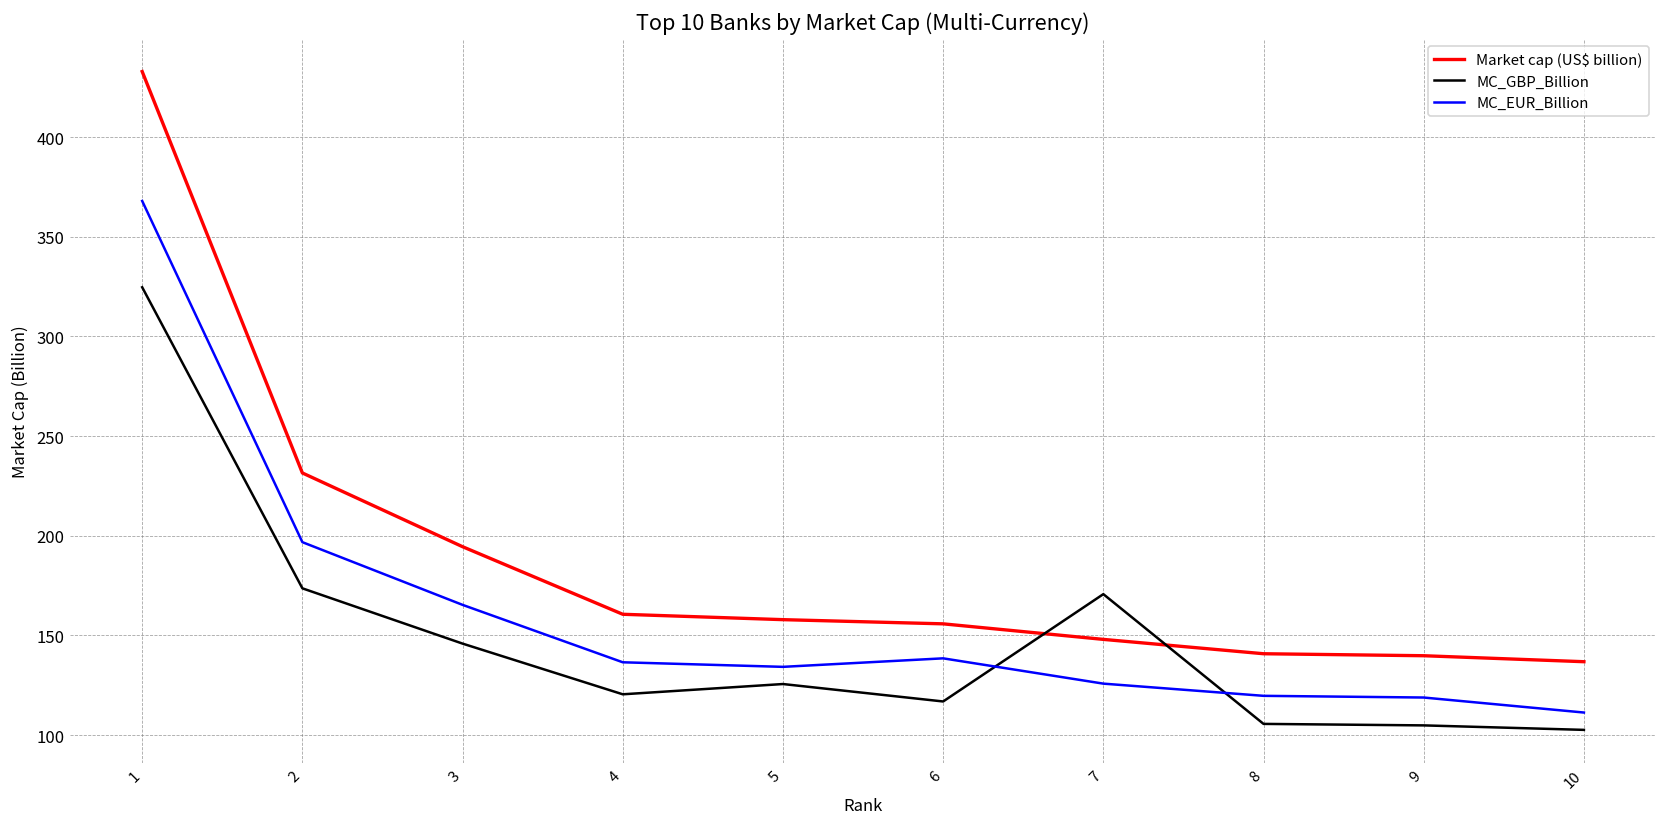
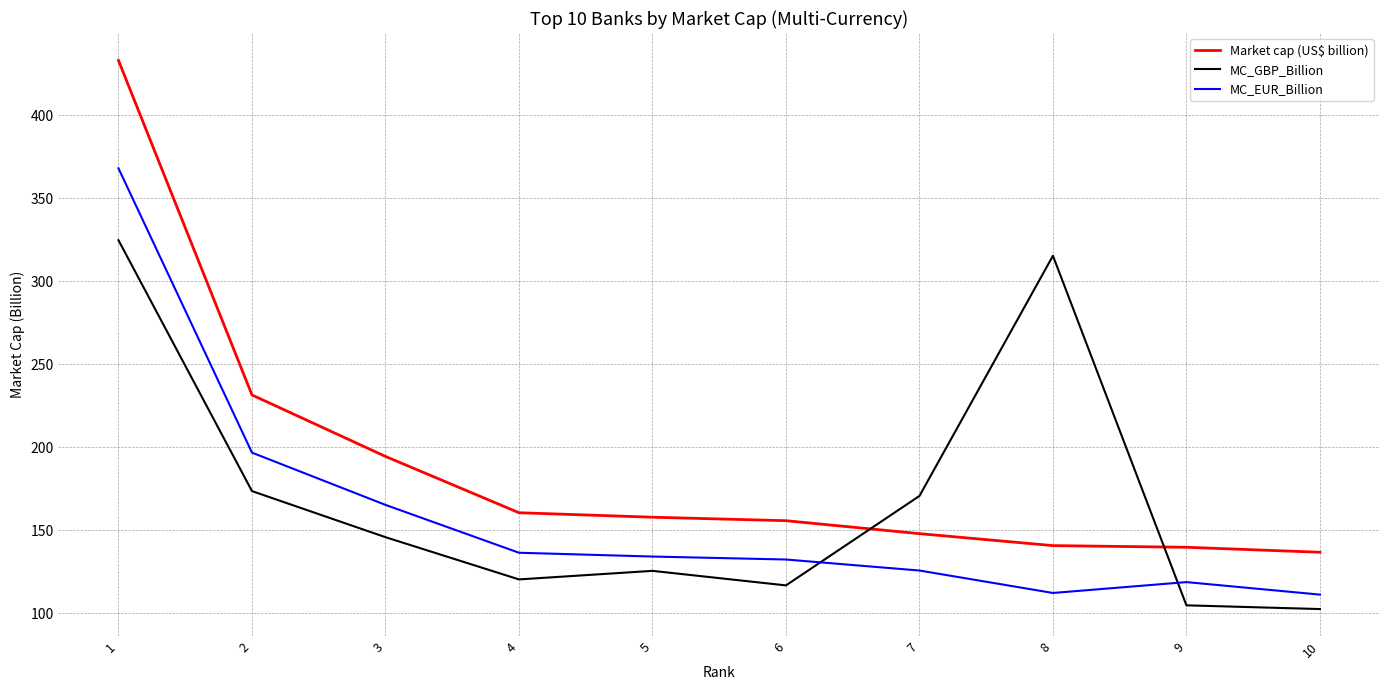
  {
    "Market cap (US$ billion)": {
      "1": 433,
      "2": 232,
      "3": 195,
      "4": 161,
      "5": 158,
      "6": 156,
      "7": 148,
      "8": 141,
      "9": 140,
      "10": 137
    },
    "MC_GBP_Billion": {
      "1": 325,
      "2": 174,
      "3": 146,
      "4": 120,
      "5": 126,
      "6": 117,
      "7": 171,
-     "8": 106,
+     "8": 315,
      "9": 105,
      "10": 103
    },
    "MC_EUR_Billion": {
      "1": 368,
      "2": 197,
      "3": 165,
      "4": 137,
      "5": 134,
-     "6": 138,
+     "6": 132,
      "7": 126,
-     "8": 120,
+     "8": 112,
      "9": 119,
      "10": 111
    }
  }
